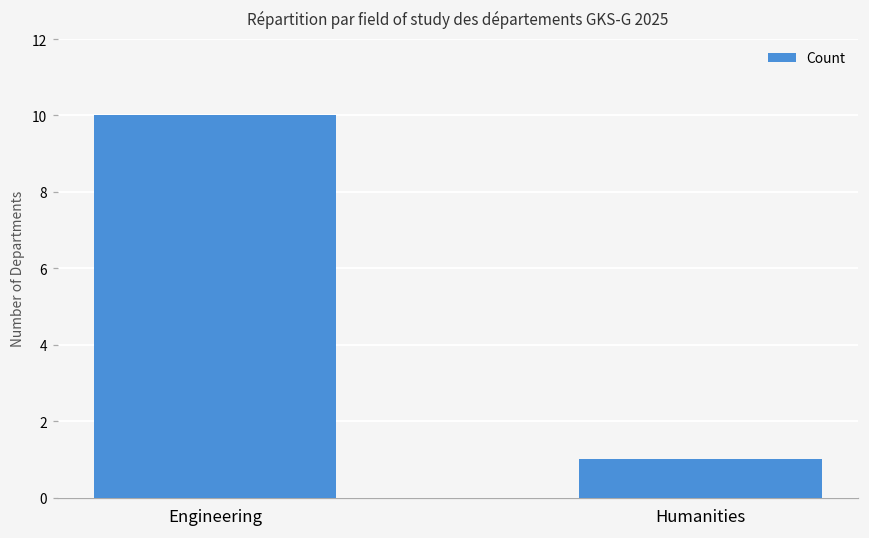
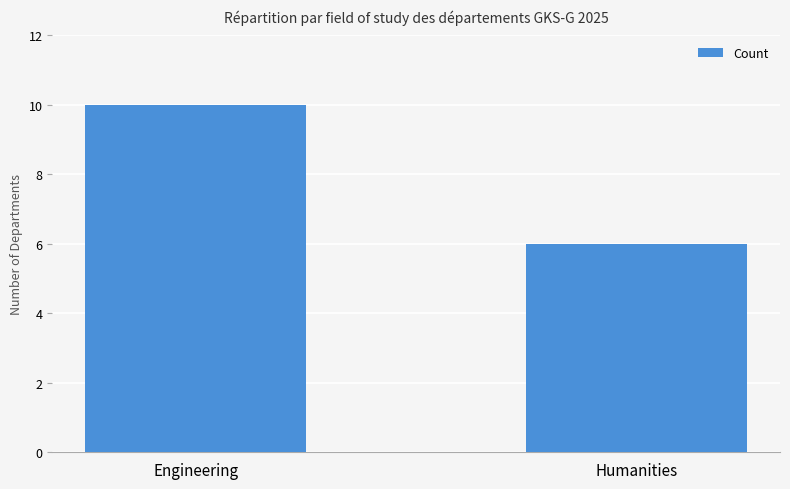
  {
    "Engineering": 10,
-   "Humanities": 1
+   "Humanities": 6
  }
